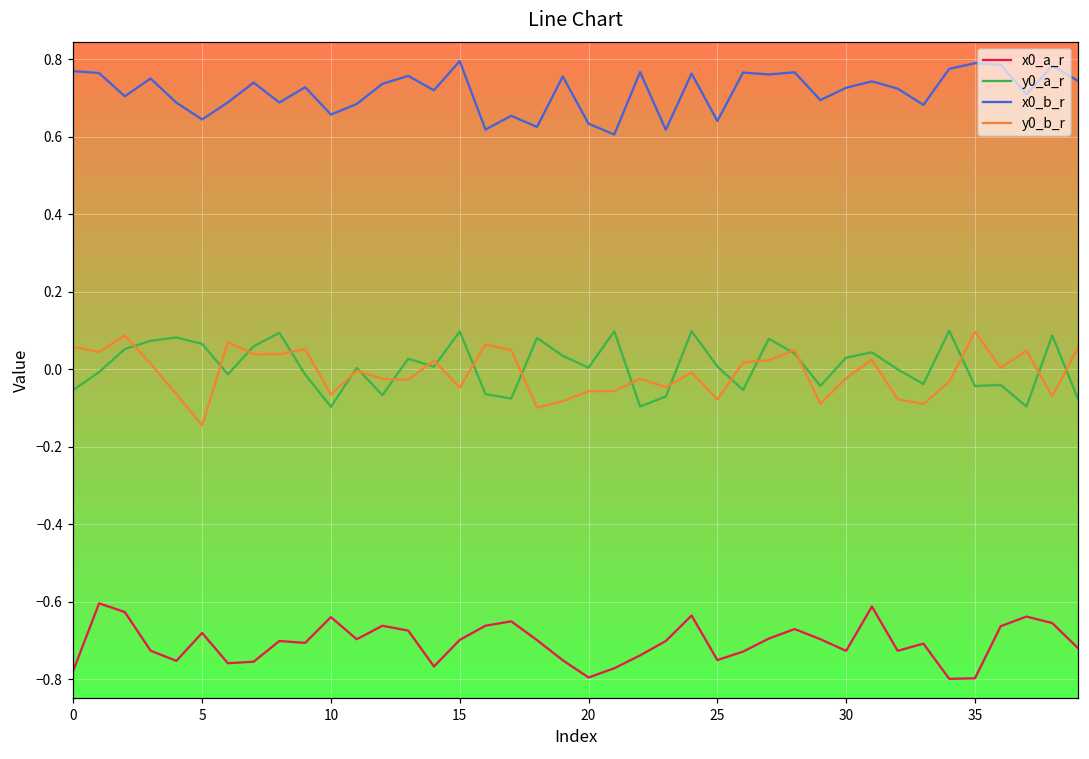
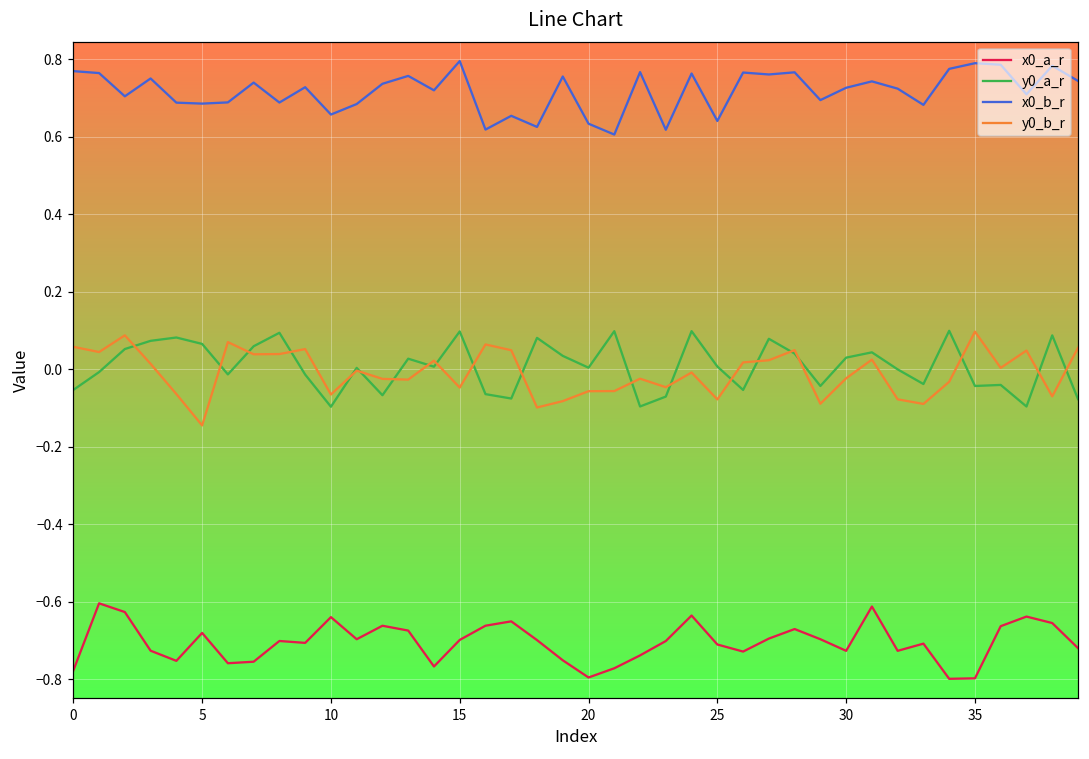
  {
    "x0_a_r": {
      "0": -0.78,
      "5": -0.68,
      "10": -0.64,
      "15": -0.70,
      "20": -0.80,
-     "25": -0.75,
+     "25": -0.71,
      "30": -0.73,
      "35": -0.80
    },
    "y0_a_r": {
      "0": -0.05,
      "5": 0.07,
      "10": -0.10,
      "15": 0.10,
      "20": 0.00,
      "25": 0.01,
      "30": 0.03,
      "35": -0.04
    },
    "x0_b_r": {
      "0": 0.77,
-     "5": 0.64,
+     "5": 0.69,
      "10": 0.66,
      "15": 0.79,
      "20": 0.63,
      "25": 0.64,
      "30": 0.73,
      "35": 0.79
    },
    "y0_b_r": {
      "0": 0.06,
      "5": -0.15,
      "10": -0.07,
      "15": -0.05,
      "20": -0.06,
      "25": -0.08,
      "30": -0.02,
      "35": 0.10
    }
  }
